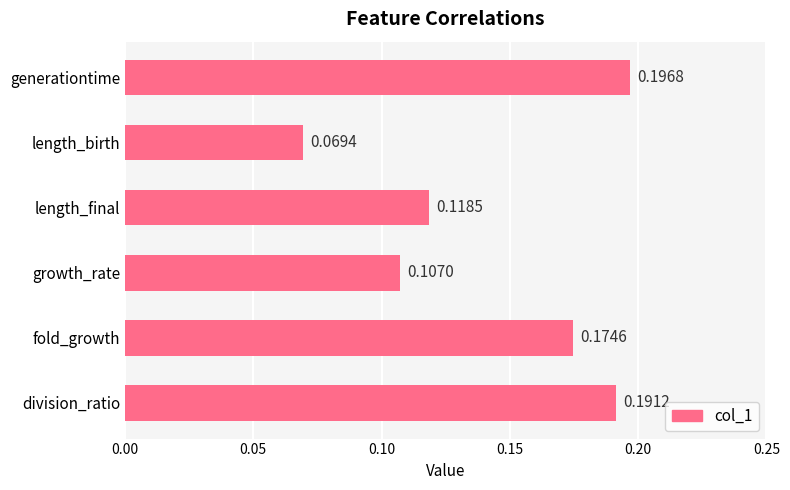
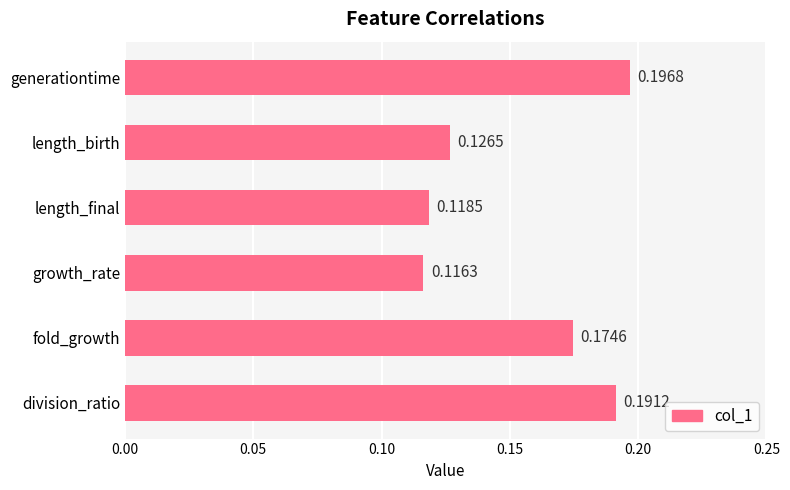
  {
    "generationtime": 0.1968,
-   "length_birth": 0.0694,
+   "length_birth": 0.1265,
    "length_final": 0.1185,
-   "growth_rate": 0.1070,
+   "growth_rate": 0.1163,
    "fold_growth": 0.1746
  }
